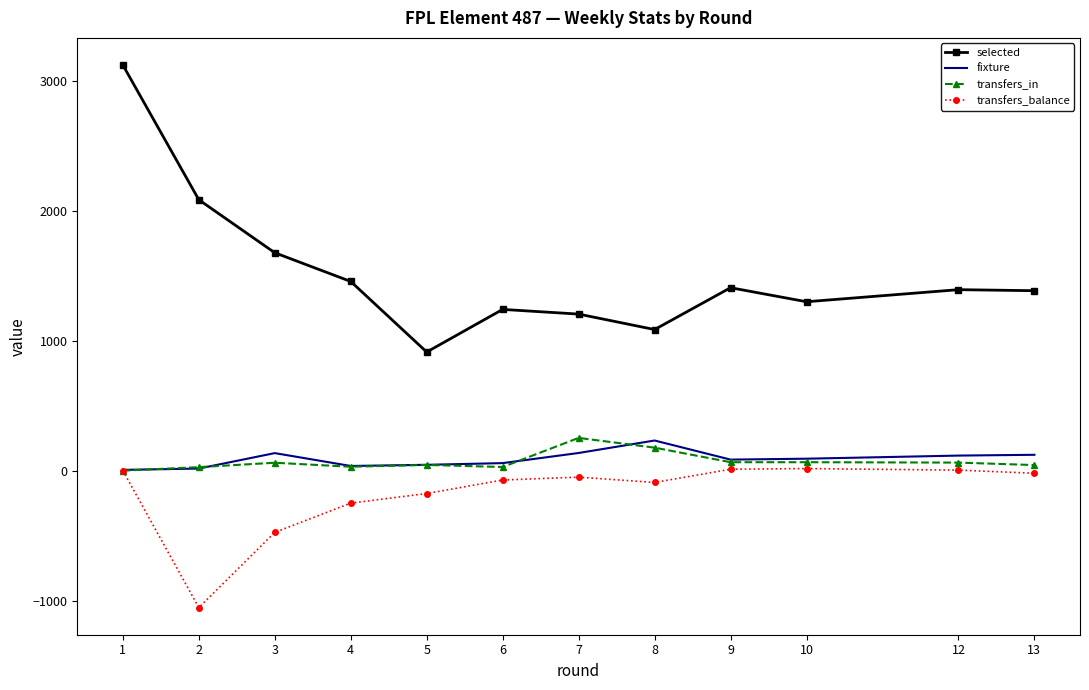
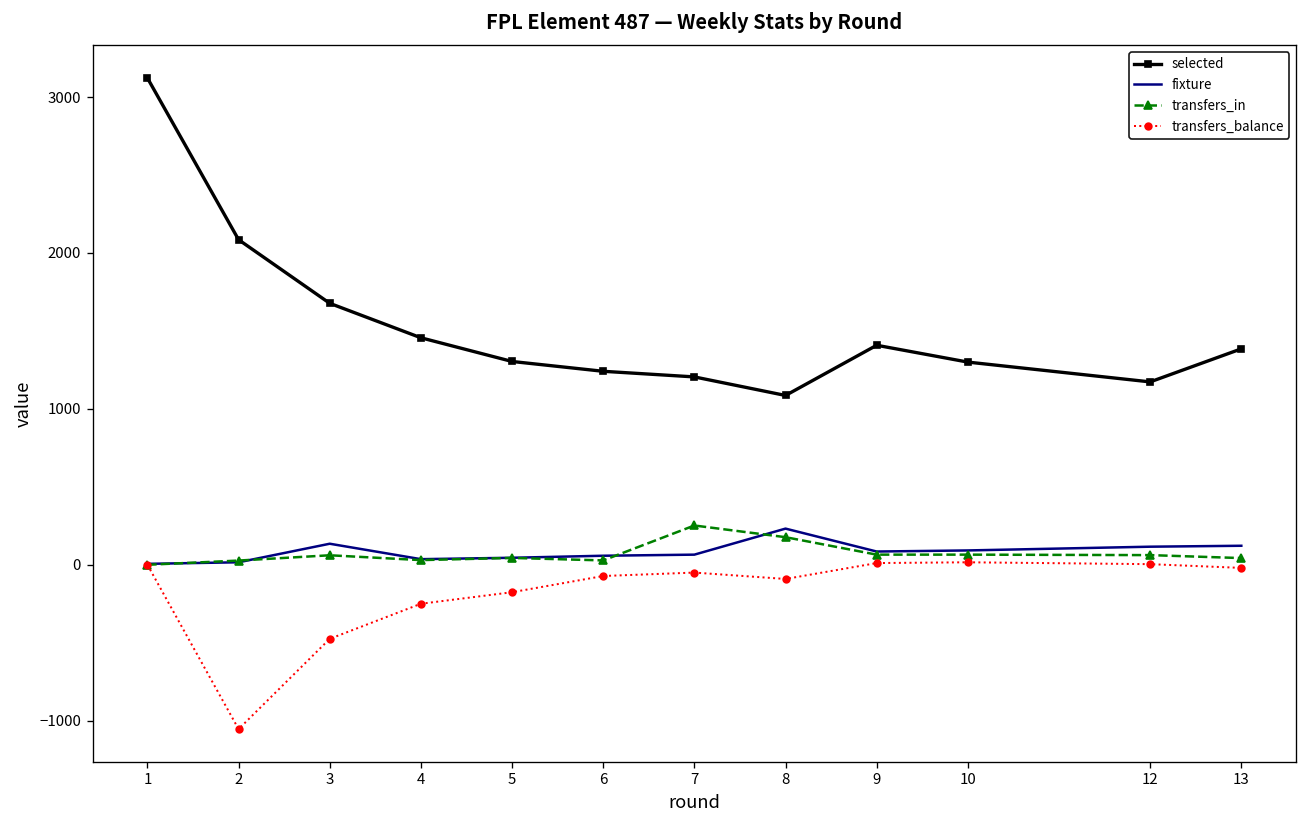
  {
    "selected": {
      "1": 3120,
      "2": 2090,
      "3": 1680,
      "4": 1460,
-     "5": 910,
+     "5": 1300,
      "6": 1240,
      "7": 1210,
      "8": 1090,
      "9": 1410,
      "10": 1300,
-     "12": 1390,
+     "12": 1170,
      "13": 1390
    },
    "fixture": {
      "3": 140,
      "6": 60,
-     "7": 140,
+     "7": 70,
      "8": 230,
      "9": 90,
      "10": 90,
      "12": 120,
      "13": 120
    },
    "transfers_in": {
      "3": 60,
      "6": 30,
      "7": 250,
      "8": 180,
      "9": 70,
      "10": 70,
      "12": 60,
      "13": 40
    },
    "transfers_balance": {
      "2": -1050,
      "3": -480,
      "4": -250,
      "5": -180,
      "6": -70,
      "7": -50,
      "8": -90,
      "9": 10,
      "10": 20,
      "12": 0,
      "13": -20
    }
  }
